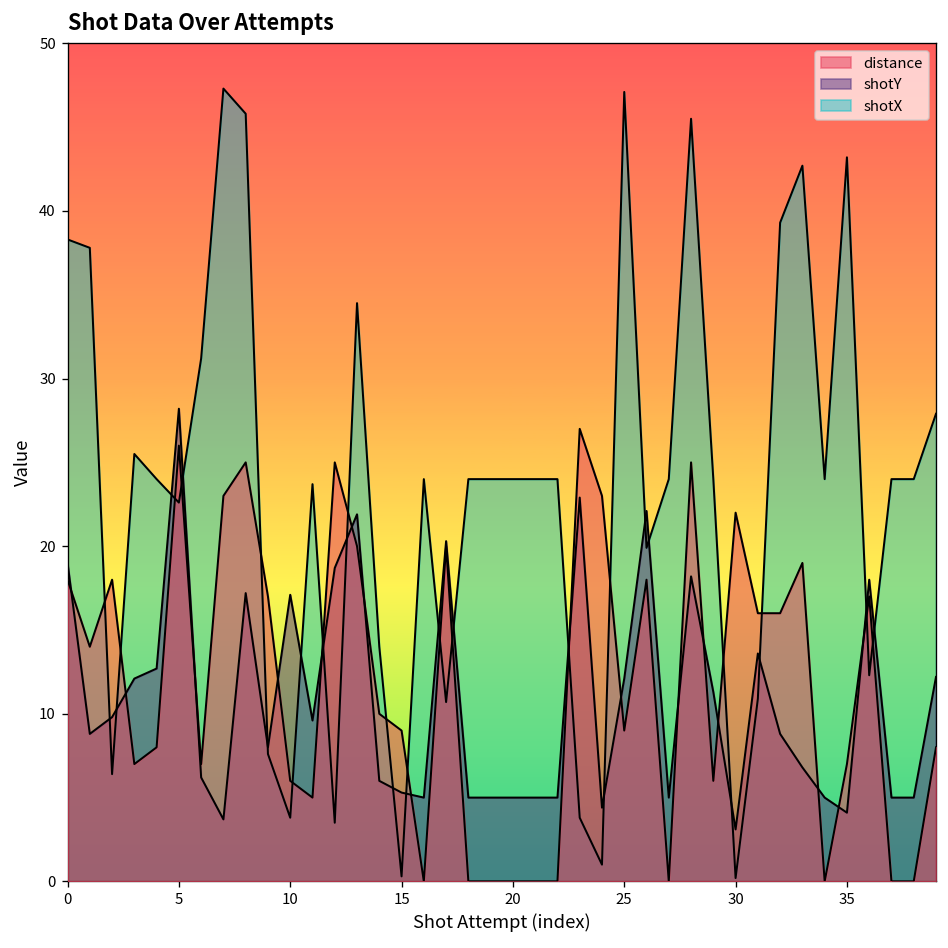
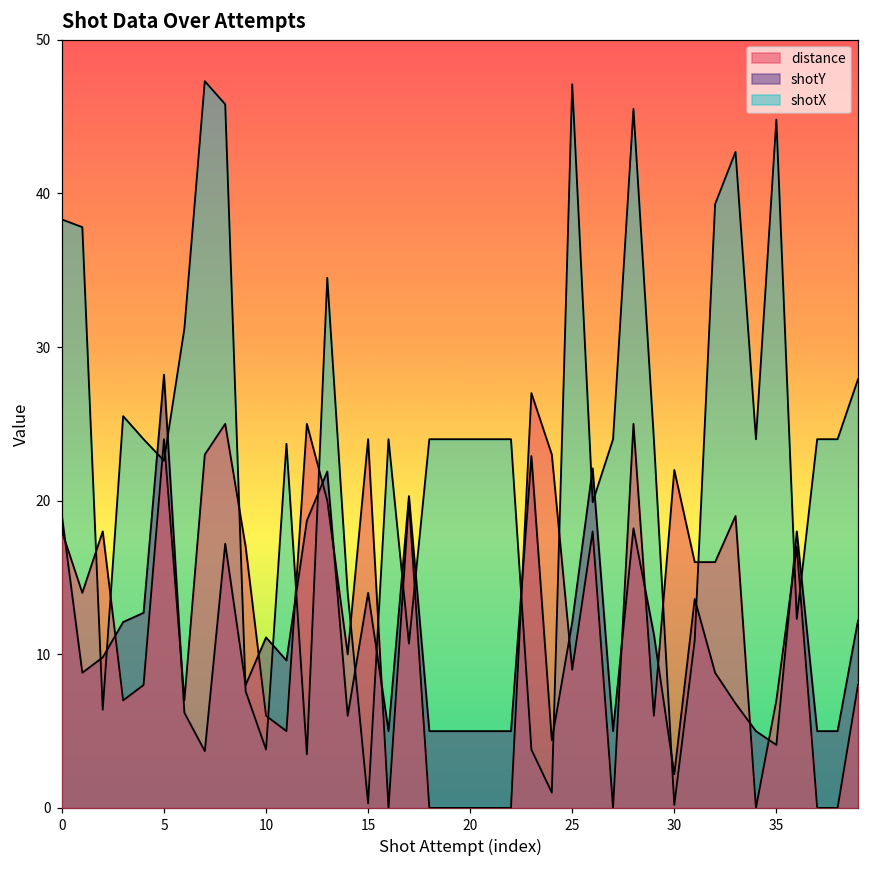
  {
    "distance": {
      "0": 18,
-     "5": 26,
+     "5": 24,
      "10": 6,
-     "15": 9,
+     "15": 24,
      "20": 0,
      "25": 9,
      "30": 22,
      "35": 7
    },
    "shotY": {
      "0": 19.0,
      "5": 28.2,
-     "10": 17.1,
-     "15": 5.3,
+     "10": 11.1,
+     "15": 14.0,
      "20": 5.0,
      "25": 12.1,
-     "30": 3.1,
+     "30": 2.2,
      "35": 4.1
    },
    "shotX": {
      "0": 38.3,
      "5": 22.6,
      "10": 3.8,
      "15": 0.3,
      "20": 24.0,
      "25": 47.1,
      "30": 0.2,
-     "35": 43.2
+     "35": 44.8
    }
  }
